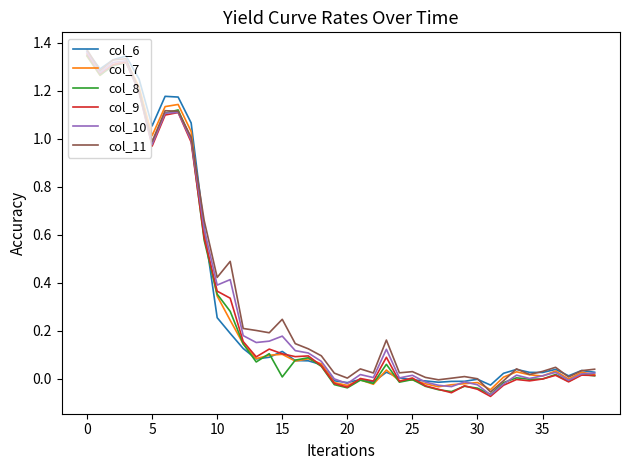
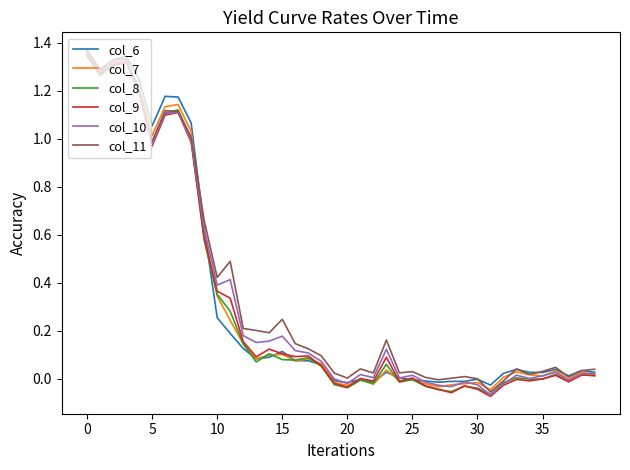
  {
    "col_6": {
      "5": 1.05,
      "10": 0.25
    },
    "col_7": {
      "5": 1.01
    },
    "col_8": {
-     "15": 0.01
+     "15": 0.08
    },
    "col_9": {
      "10": 0.36
    },
    "col_10": {
      "10": 0.39,
      "15": 0.18,
      "25": 0.01
    },
    "col_11": {
      "10": 0.42,
      "15": 0.25,
      "20": 0.00,
      "25": 0.03
    }
  }
